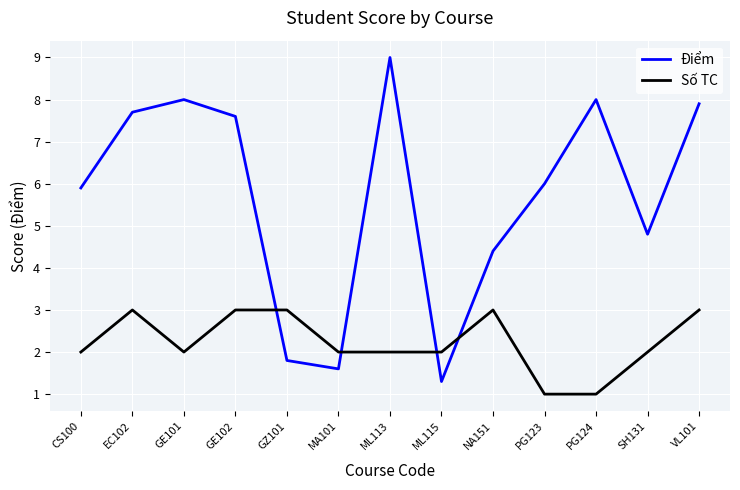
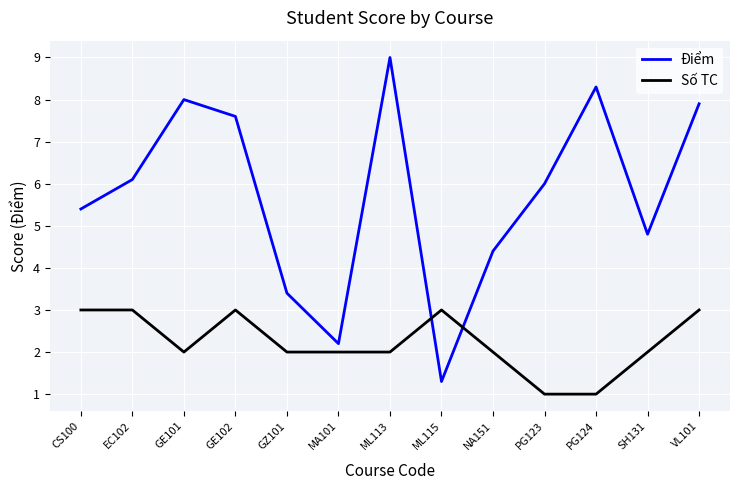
  {
    "Điểm": {
-     "CS100": 5.9,
-     "EC102": 7.7,
+     "CS100": 5.4,
+     "EC102": 6.1,
      "GE101": 8.0,
      "GE102": 7.6,
-     "GZ101": 1.8,
-     "MA101": 1.6,
+     "GZ101": 3.4,
+     "MA101": 2.2,
      "ML113": 9.0,
      "ML115": 1.3,
      "NA151": 4.4,
      "PG123": 6.0,
-     "PG124": 8.0,
+     "PG124": 8.3,
      "SH131": 4.8,
      "VL101": 7.9
    },
    "Số TC": {
-     "CS100": 2,
+     "CS100": 3,
      "EC102": 3,
      "GE101": 2,
      "GE102": 3,
-     "GZ101": 3,
+     "GZ101": 2,
      "MA101": 2,
      "ML113": 2,
-     "ML115": 2,
-     "NA151": 3,
+     "ML115": 3,
+     "NA151": 2,
      "PG123": 1,
      "PG124": 1,
      "SH131": 2,
      "VL101": 3
    }
  }
